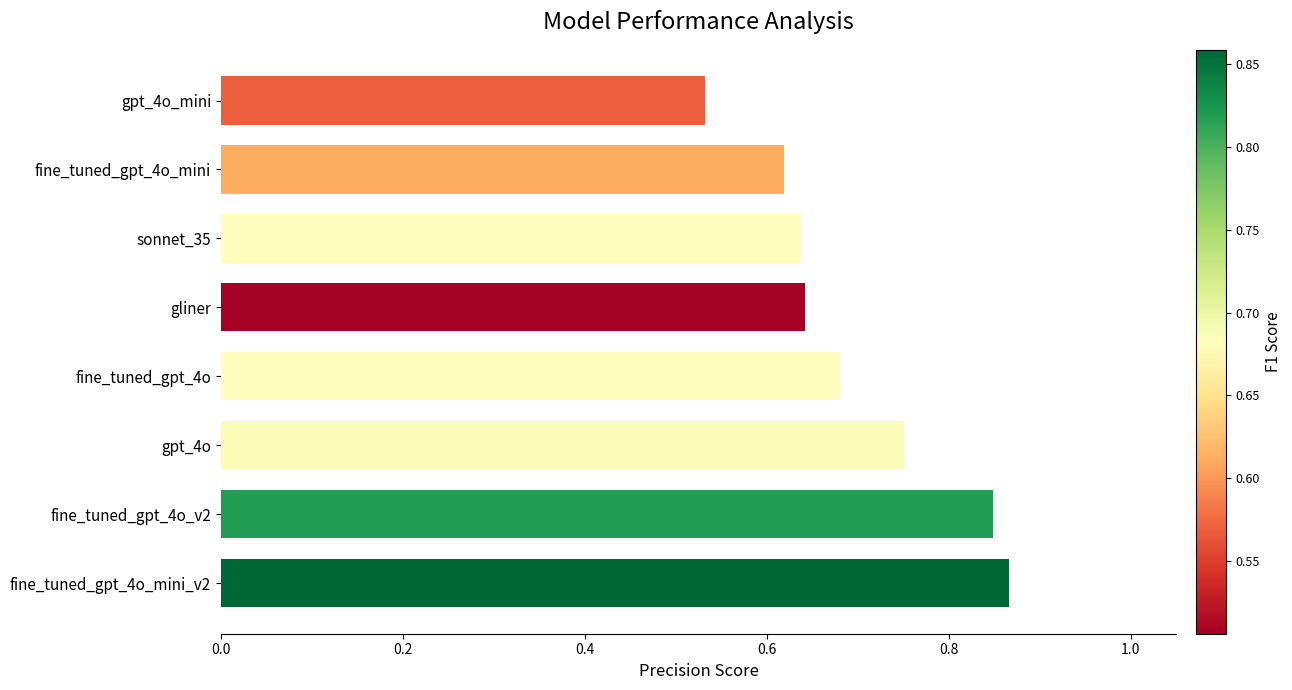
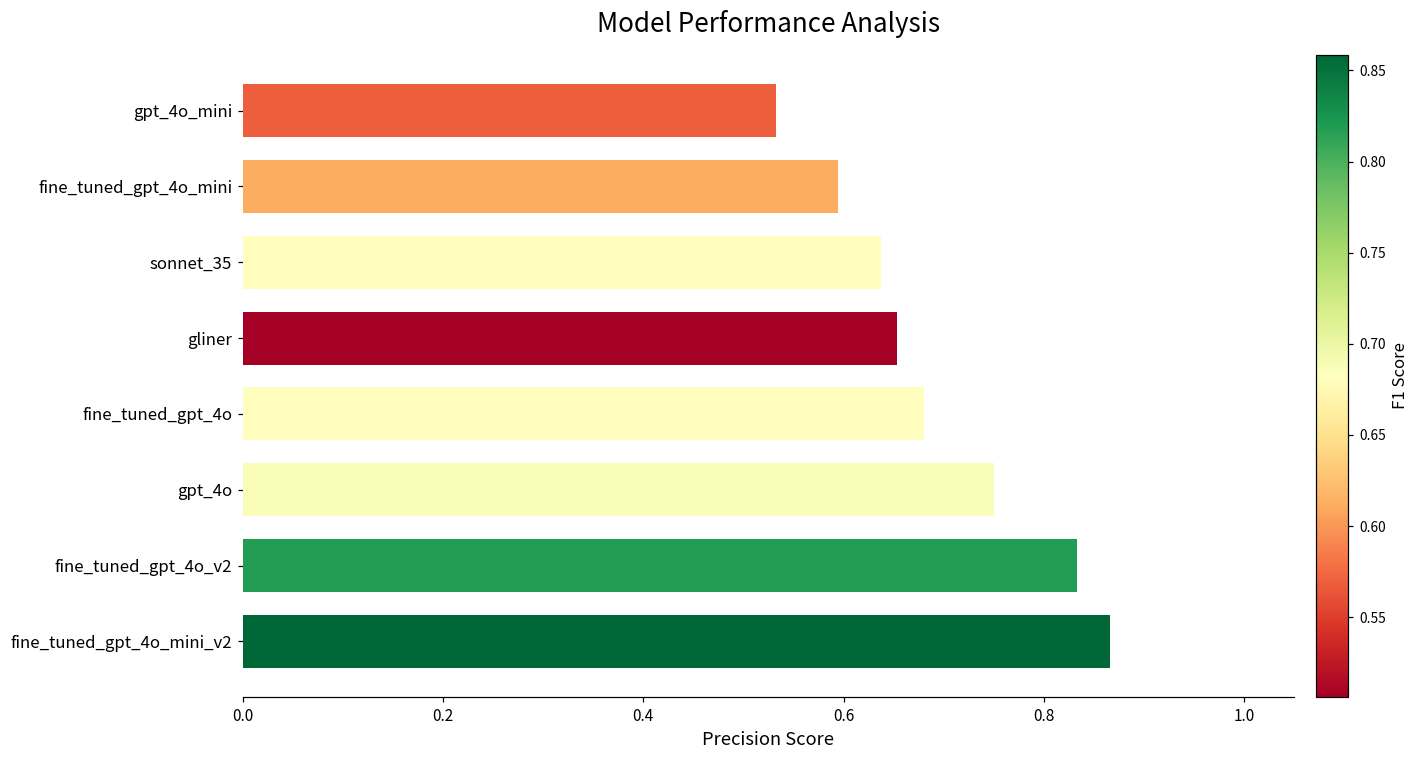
  {
    "gpt_4o_mini": 0.53,
-   "fine_tuned_gpt_4o_mini": 0.62,
+   "fine_tuned_gpt_4o_mini": 0.59,
    "sonnet_35": 0.64,
-   "gliner": 0.64,
+   "gliner": 0.65,
    "fine_tuned_gpt_4o": 0.68,
    "gpt_4o": 0.75,
-   "fine_tuned_gpt_4o_v2": 0.85,
+   "fine_tuned_gpt_4o_v2": 0.83,
    "fine_tuned_gpt_4o_mini_v2": 0.87
  }
